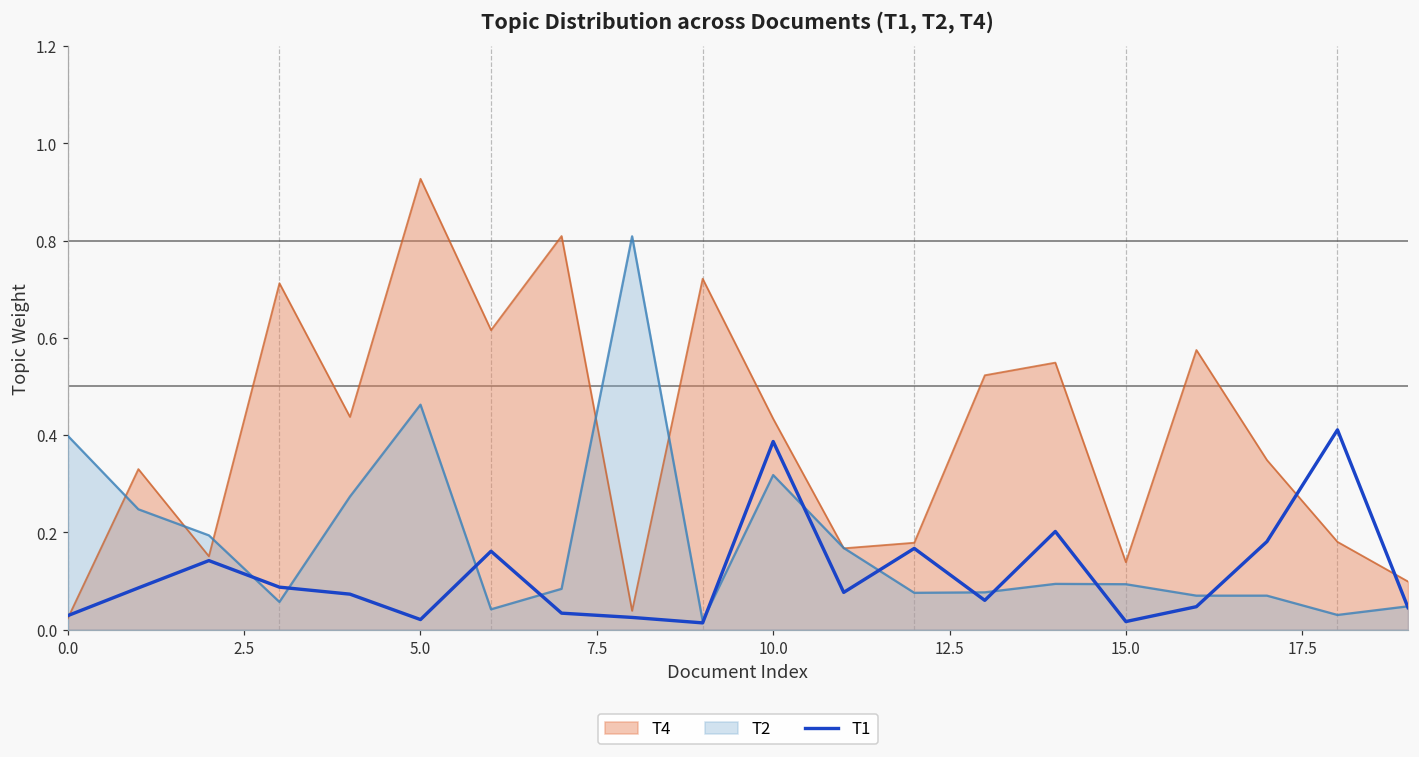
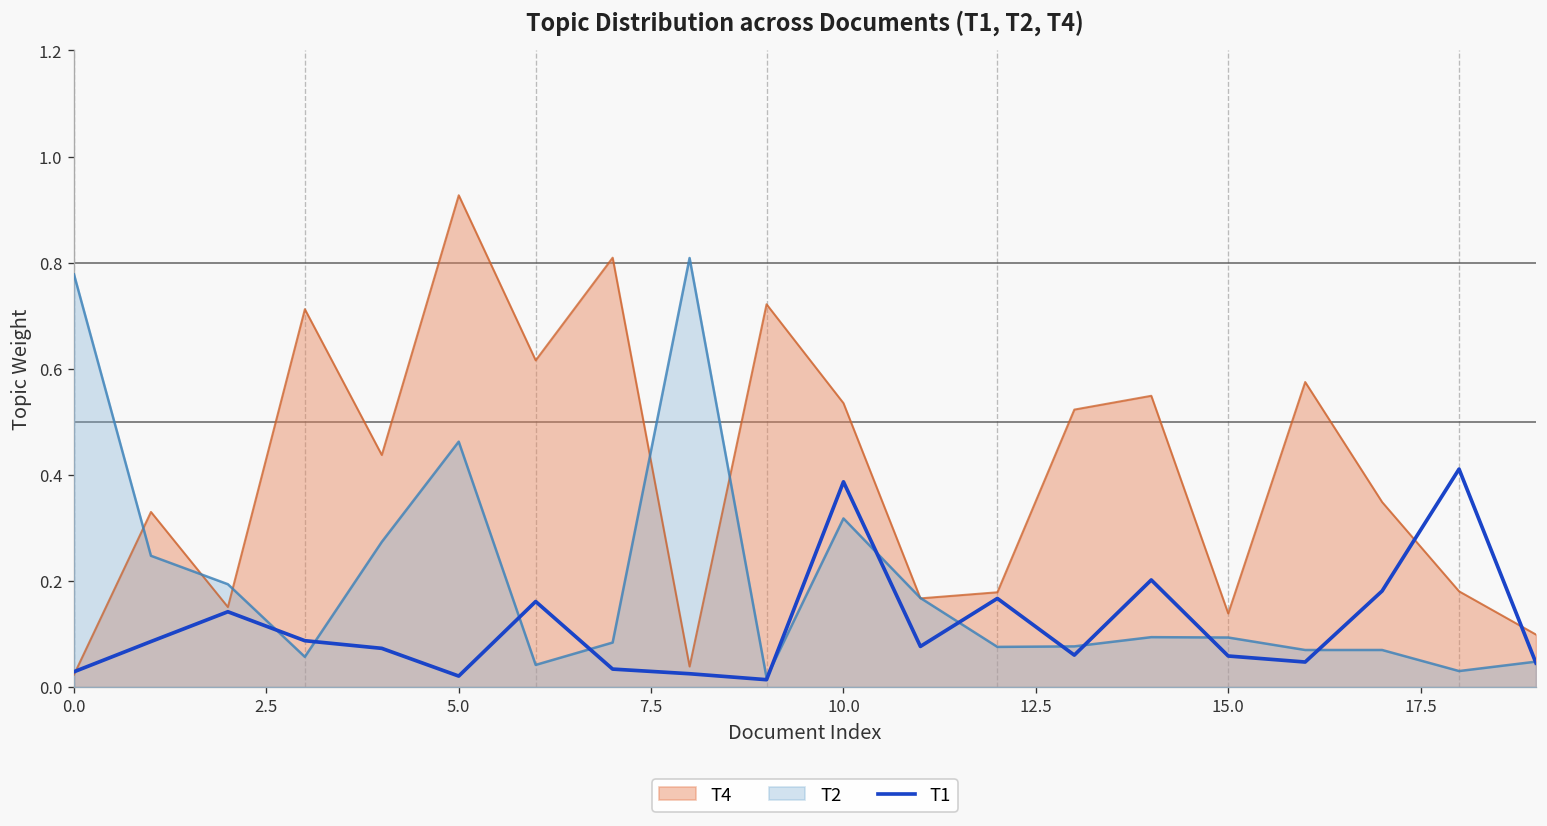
  {
    "T1": {
      "5.0": 0.02,
      "10.0": 0.39,
-     "15.0": 0.02
+     "15.0": 0.06
    },
    "T4": {
      "5.0": 0.93,
-     "10.0": 0.43,
+     "10.0": 0.54,
      "15.0": 0.14
    },
    "T2": {
-     "0.0": 0.40,
+     "0.0": 0.78,
      "5.0": 0.46,
      "10.0": 0.32,
      "15.0": 0.09
    }
  }
